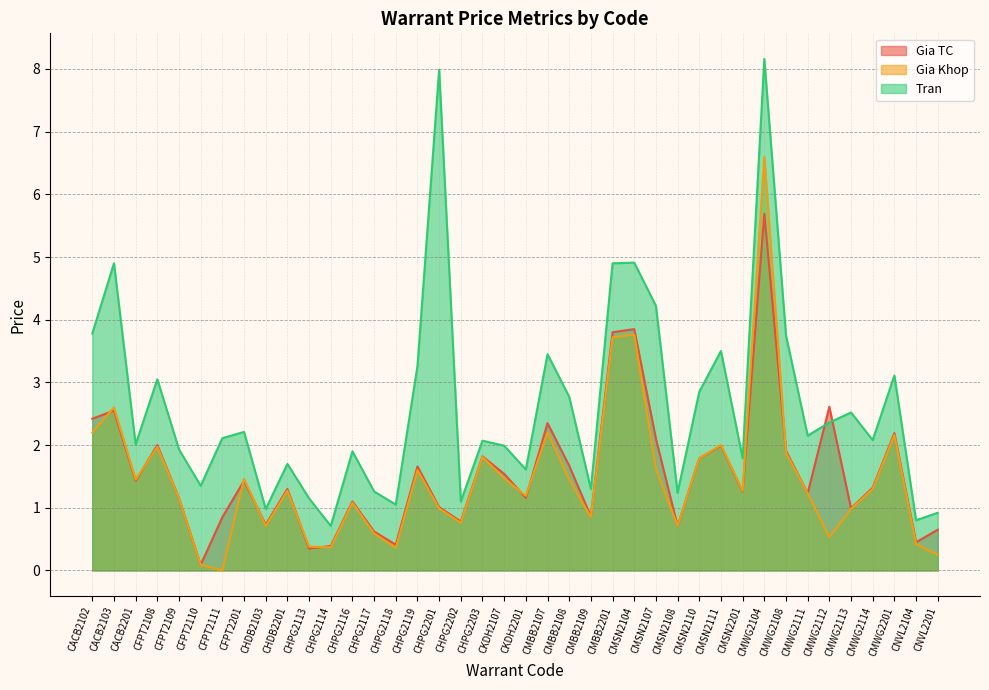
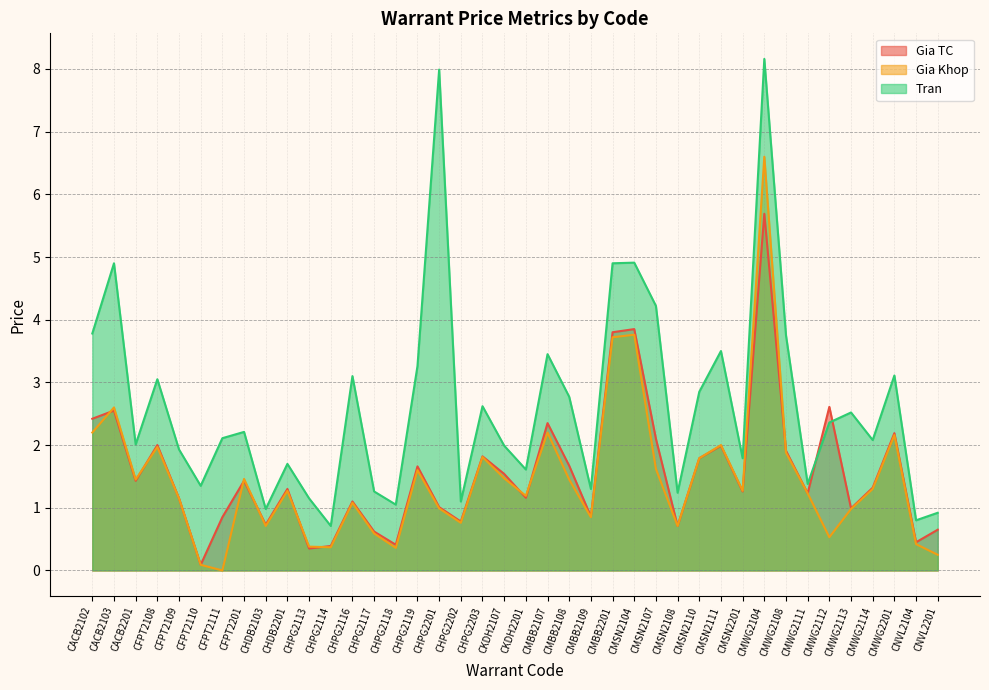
  {
    "Gia TC": {
      "CACB2102": 2.4,
      "CACB2103": 2.6,
      "CFPT2111": 0.9,
      "CHPG2118": 0.4,
      "CHPG2119": 1.7,
      "CKDH2107": 1.5,
      "CMBB2107": 2.4,
      "CMBB2108": 1.7,
      "CMBB2201": 3.8,
      "CMSN2104": 3.9,
      "CMSN2107": 2.1,
      "CMWG2104": 5.7,
      "CMWG2112": 2.6,
      "CNVL2201": 0.7
    },
    "Gia Khop": {
      "CACB2102": 2.2,
      "CACB2103": 2.6,
      "CFPT2111": 0.0,
      "CHPG2118": 0.4,
      "CHPG2119": 1.6,
      "CKDH2107": 1.5,
      "CMBB2107": 2.2,
      "CMBB2108": 1.5,
      "CMBB2201": 3.7,
      "CMSN2104": 3.8,
      "CMSN2107": 1.6,
      "CMWG2104": 6.6,
      "CMWG2112": 0.5,
      "CNVL2201": 0.3
    },
    "Tran": {
      "CACB2102": 3.8,
      "CACB2103": 4.9,
      "CACB2201": 2.0,
      "CFPT2108": 3.1,
      "CFPT2109": 1.9,
      "CFPT2110": 1.4,
      "CFPT2111": 2.1,
      "CFPT2201": 2.2,
      "CHDB2103": 1.0,
      "CHDB2201": 1.7,
      "CHPG2113": 1.2,
      "CHPG2114": 0.7,
-     "CHPG2116": 1.9,
+     "CHPG2116": 3.1,
      "CHPG2117": 1.3,
      "CHPG2118": 1.1,
      "CHPG2119": 3.3,
      "CHPG2201": 8.0,
      "CHPG2202": 1.1,
-     "CHPG2203": 2.1,
+     "CHPG2203": 2.6,
      "CKDH2107": 2.0,
      "CKDH2201": 1.6,
      "CMBB2107": 3.5,
      "CMBB2108": 2.8,
      "CMBB2109": 1.3,
      "CMBB2201": 4.9,
      "CMSN2104": 4.9,
      "CMSN2107": 4.2,
      "CMSN2108": 1.2,
      "CMSN2110": 2.9,
      "CMSN2111": 3.5,
      "CMSN2201": 1.8,
      "CMWG2104": 8.2,
      "CMWG2108": 3.8,
-     "CMWG2111": 2.2,
+     "CMWG2111": 1.4,
      "CMWG2112": 2.4,
      "CMWG2113": 2.5,
      "CMWG2114": 2.1,
      "CMWG2201": 3.1,
      "CNVL2104": 0.8,
      "CNVL2201": 0.9
    }
  }
